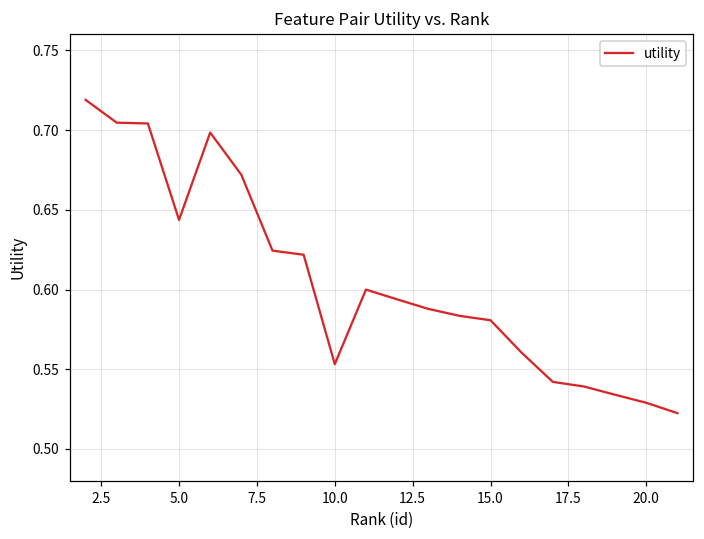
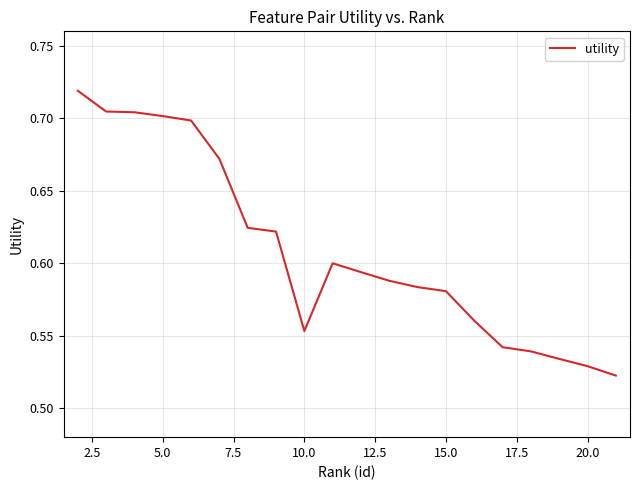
  {
-   "5.0": 0.644,
+   "5.0": 0.702,
    "10.0": 0.553,
    "15.0": 0.581,
    "20.0": 0.529
  }
